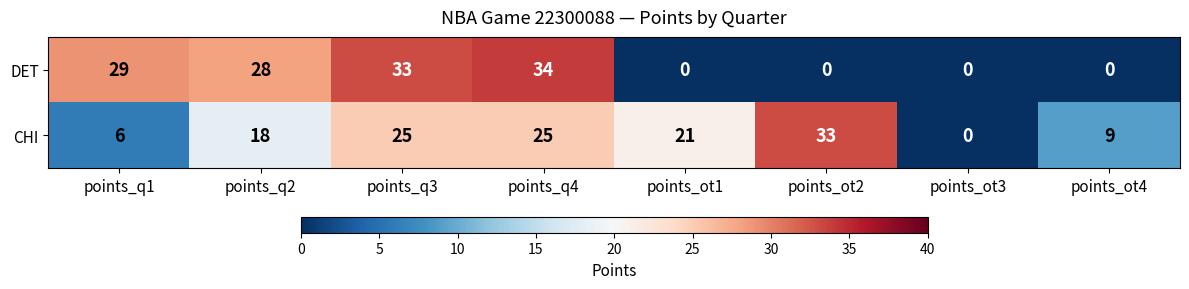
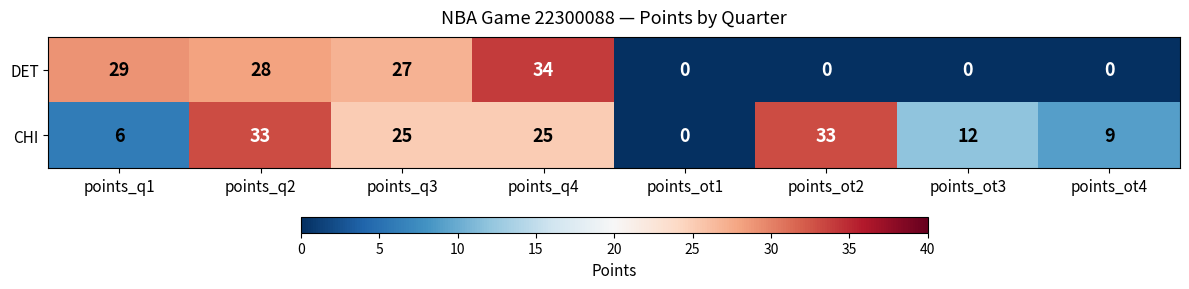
  {
    "DET": {
      "points_q1": 29,
      "points_q2": 28,
-     "points_q3": 33,
+     "points_q3": 27,
      "points_q4": 34,
      "points_ot1": 0,
      "points_ot2": 0,
      "points_ot3": 0,
      "points_ot4": 0
    },
    "CHI": {
      "points_q1": 6,
-     "points_q2": 18,
+     "points_q2": 33,
      "points_q3": 25,
      "points_q4": 25,
-     "points_ot1": 21,
+     "points_ot1": 0,
      "points_ot2": 33,
-     "points_ot3": 0,
+     "points_ot3": 12,
      "points_ot4": 9
    }
  }
